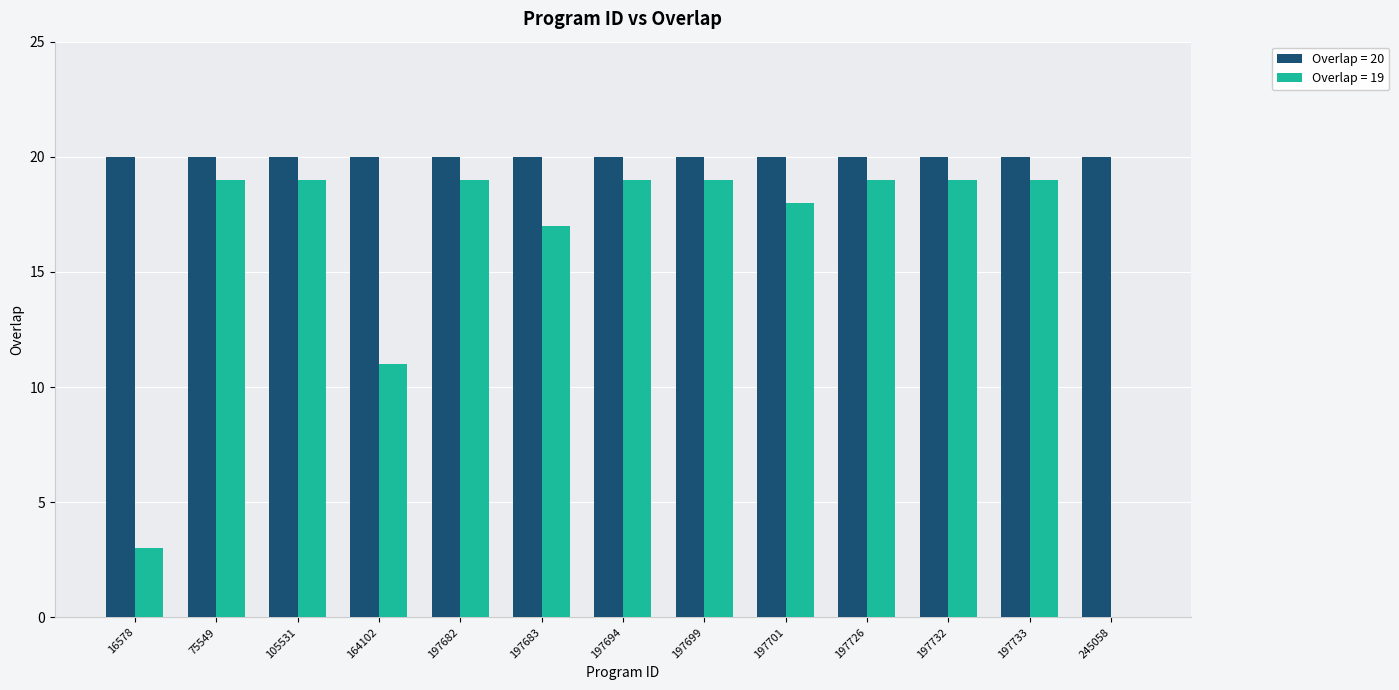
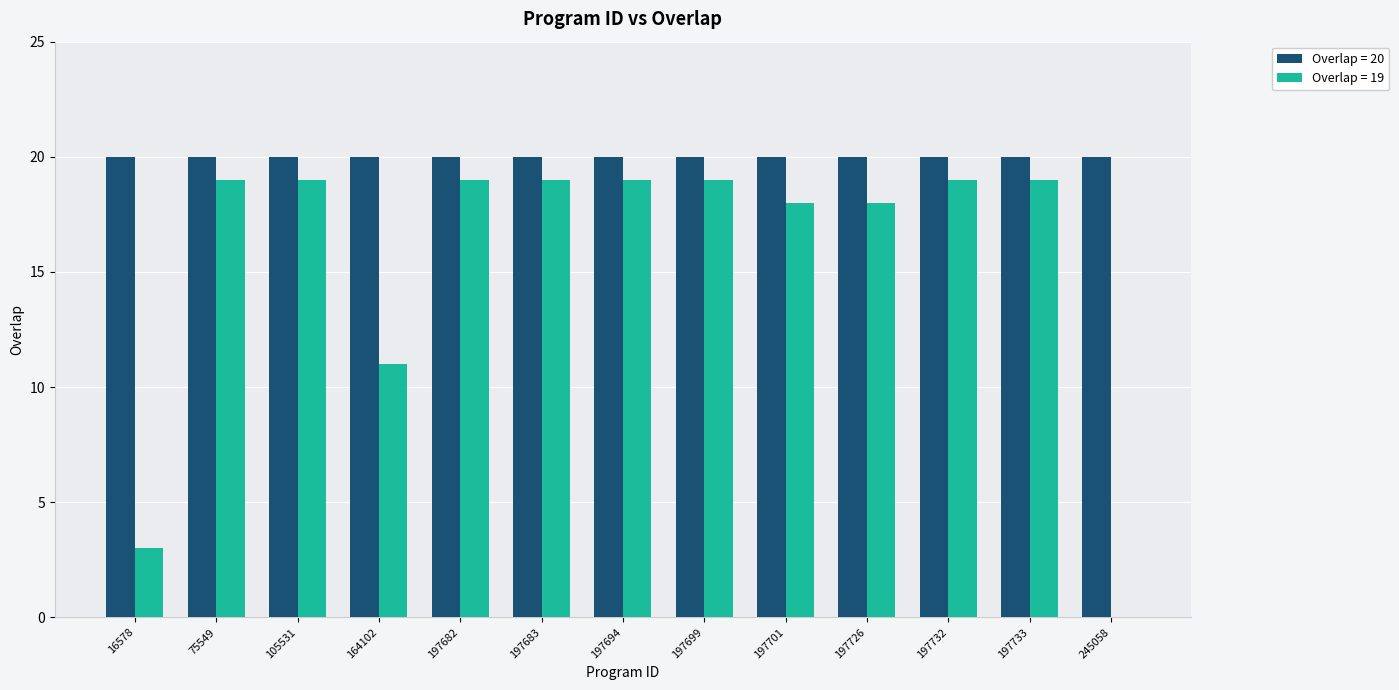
  {
    "Overlap = 20": {
      "16578": 20,
      "75549": 20,
      "105531": 20,
      "164102": 20,
      "197682": 20,
      "197683": 20,
      "197694": 20,
      "197699": 20,
      "197701": 20,
      "197726": 20,
      "197732": 20,
      "197733": 20,
      "245058": 20
    },
    "Overlap = 19": {
      "16578": 3,
      "75549": 19,
      "105531": 19,
      "164102": 11,
      "197682": 19,
-     "197683": 17,
+     "197683": 19,
      "197694": 19,
      "197699": 19,
      "197701": 18,
-     "197726": 19,
+     "197726": 18,
      "197732": 19,
      "197733": 19,
      "245058": 0
    }
  }
